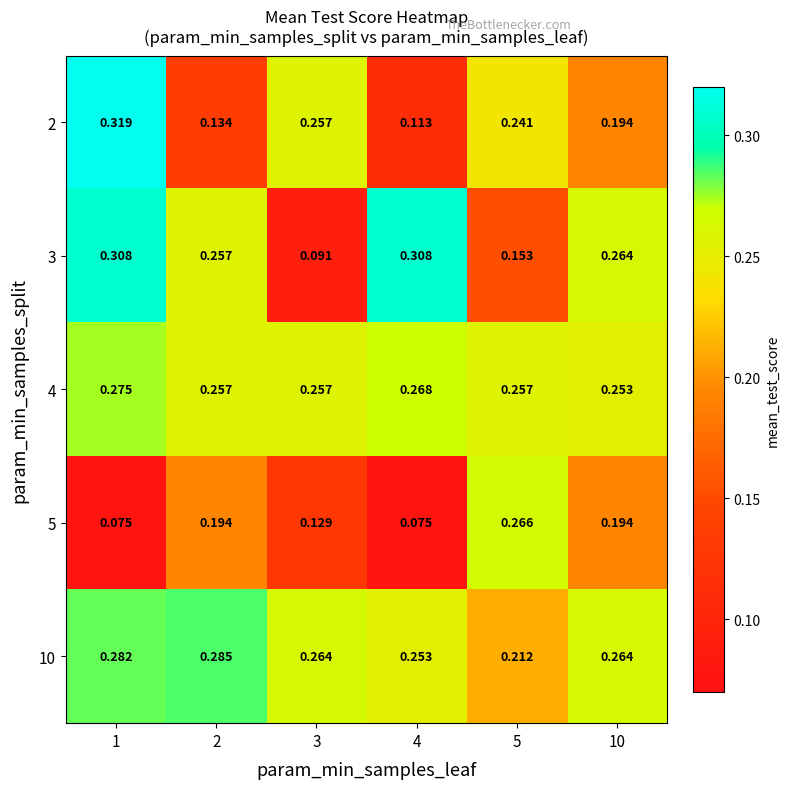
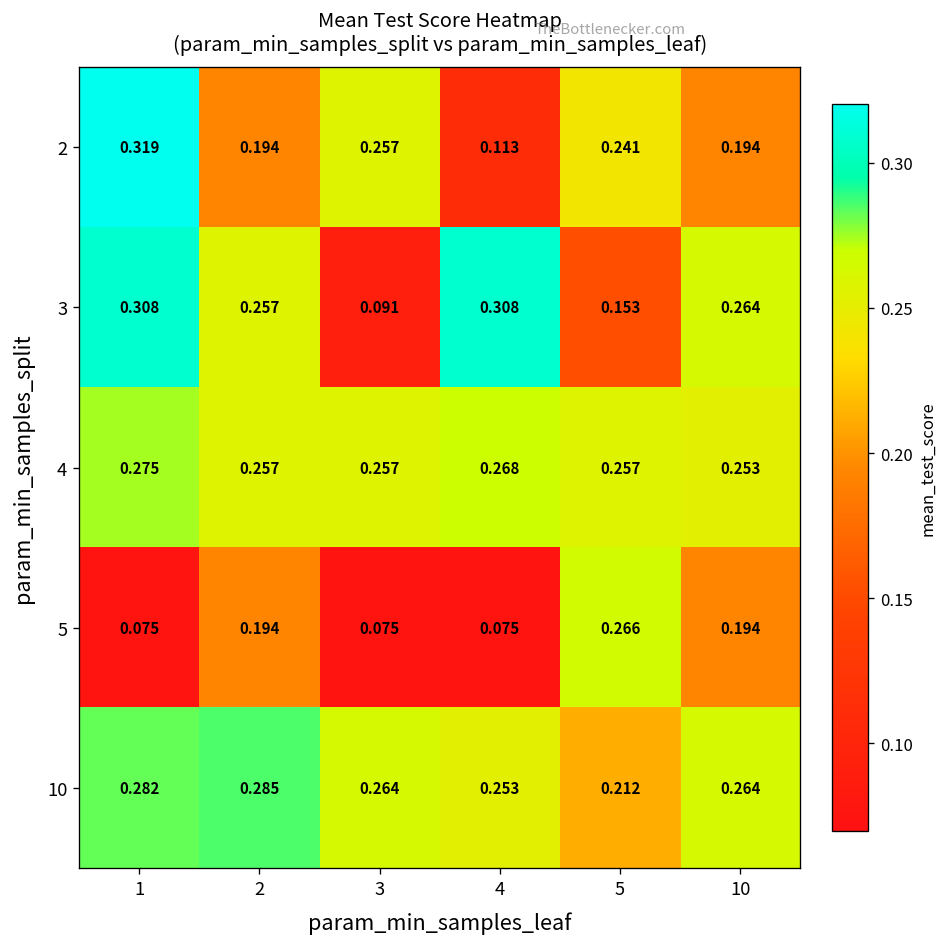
  {
    "2": {
      "1": 0.319,
-     "2": 0.134,
+     "2": 0.194,
      "3": 0.257,
      "4": 0.113,
      "5": 0.241,
      "10": 0.194
    },
    "3": {
      "1": 0.308,
      "2": 0.257,
      "3": 0.091,
      "4": 0.308,
      "5": 0.153,
      "10": 0.264
    },
    "4": {
      "1": 0.275,
      "2": 0.257,
      "3": 0.257,
      "4": 0.268,
      "5": 0.257,
      "10": 0.253
    },
    "5": {
      "1": 0.075,
      "2": 0.194,
-     "3": 0.129,
+     "3": 0.075,
      "4": 0.075,
      "5": 0.266,
      "10": 0.194
    },
    "10": {
      "1": 0.282,
      "2": 0.285,
      "3": 0.264,
      "4": 0.253,
      "5": 0.212,
      "10": 0.264
    }
  }
